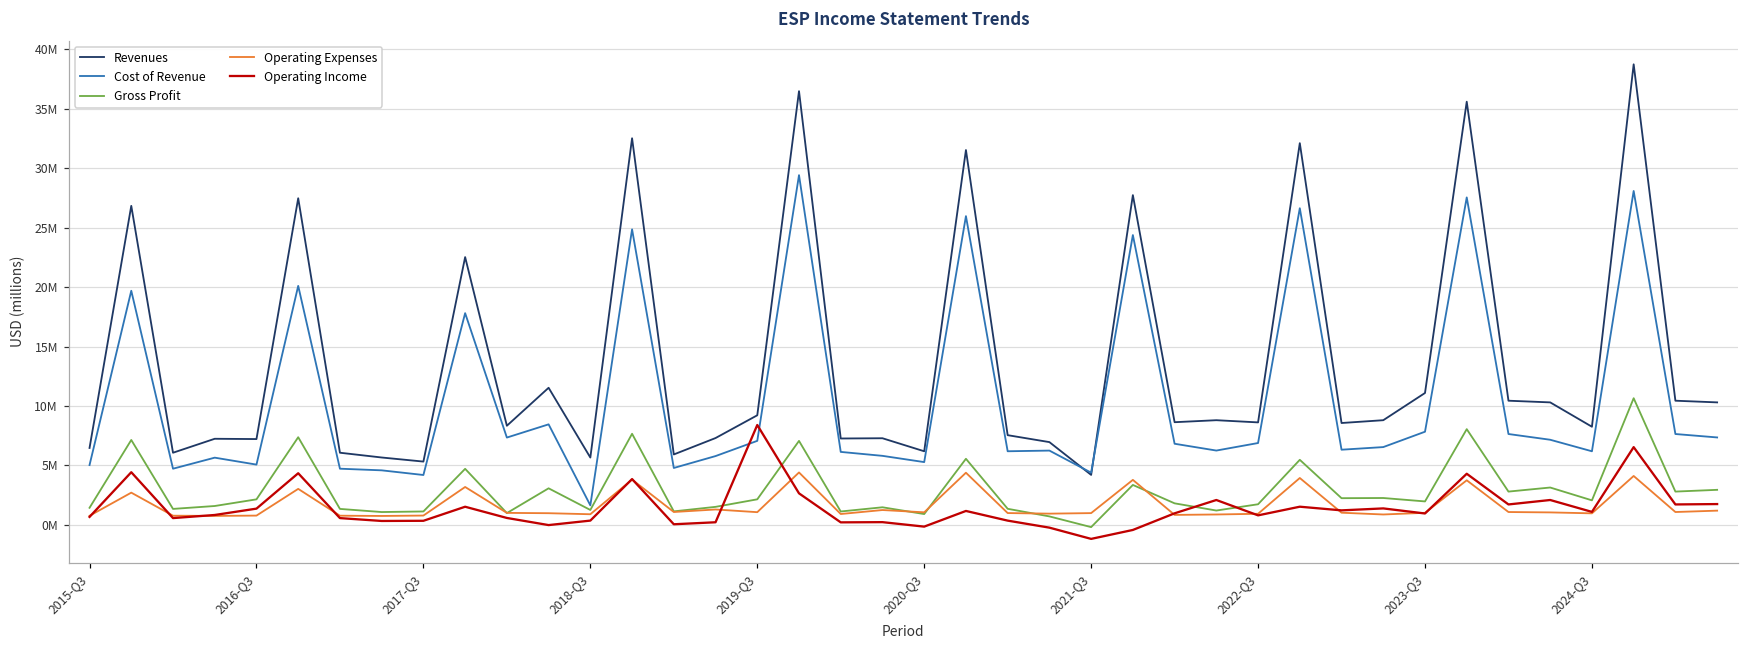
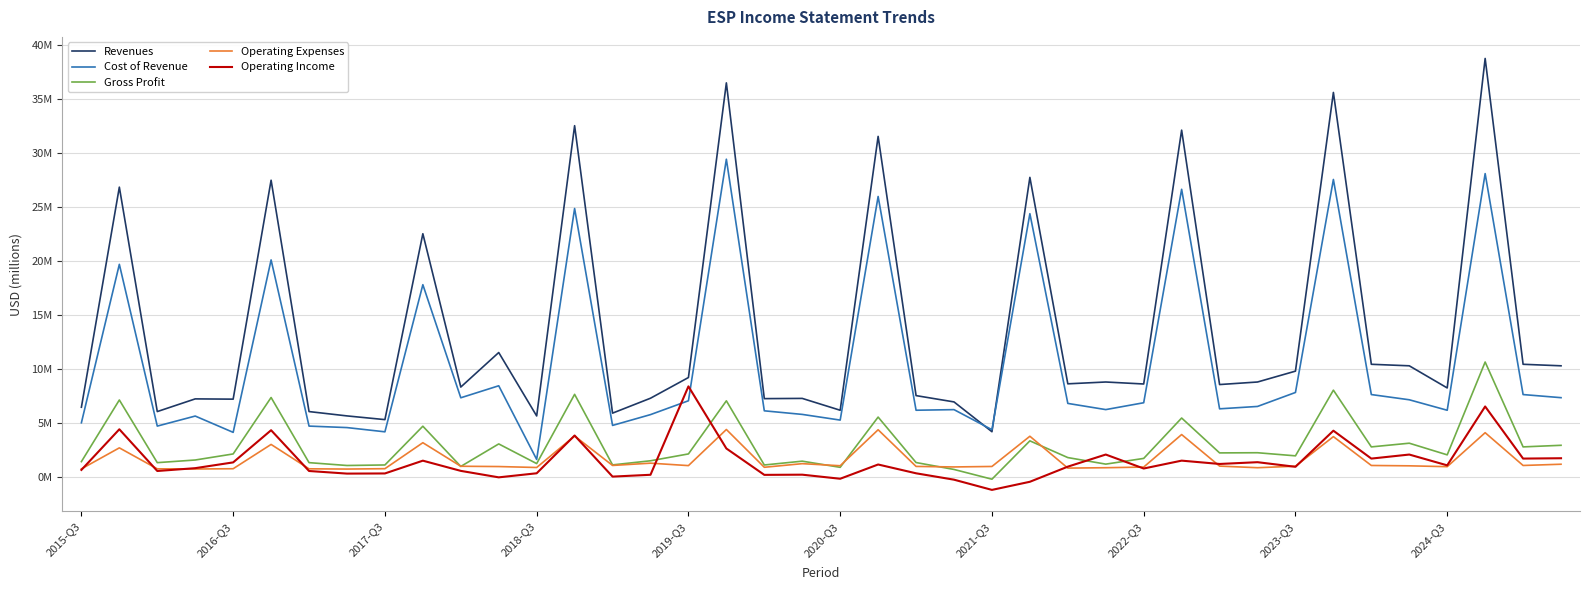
  {
    "Revenues": {
      "2015-Q3": 6500000,
      "2016-Q3": 7200000,
      "2017-Q3": 5300000,
      "2018-Q3": 5700000,
      "2019-Q3": 9200000,
      "2020-Q3": 6200000,
      "2022-Q3": 8600000,
-     "2023-Q3": 11100000,
+     "2023-Q3": 9800000,
      "2024-Q3": 8300000
    },
    "Cost of Revenue": {
      "2015-Q3": 5000000,
-     "2016-Q3": 5100000,
+     "2016-Q3": 4100000,
      "2017-Q3": 4200000,
      "2018-Q3": 1600000,
      "2019-Q3": 7100000,
      "2020-Q3": 5300000,
      "2022-Q3": 6900000,
      "2023-Q3": 7800000,
      "2024-Q3": 6200000
    },
    "Gross Profit": {
      "2015-Q3": 1400000,
      "2016-Q3": 2100000,
      "2017-Q3": 1100000,
      "2018-Q3": 1300000,
      "2019-Q3": 2200000,
      "2021-Q3": -200000,
      "2022-Q3": 1700000,
      "2023-Q3": 2000000,
      "2024-Q3": 2100000
    },
    "Operating Expenses": {
      "2016-Q3": 800000,
      "2017-Q3": 800000,
      "2018-Q3": 900000,
      "2019-Q3": 1100000,
      "2021-Q3": 1000000
    },
    "Operating Income": {
      "2016-Q3": 1400000,
      "2017-Q3": 300000,
      "2018-Q3": 400000,
      "2019-Q3": 8400000,
      "2020-Q3": -100000,
      "2021-Q3": -1200000
    }
  }
